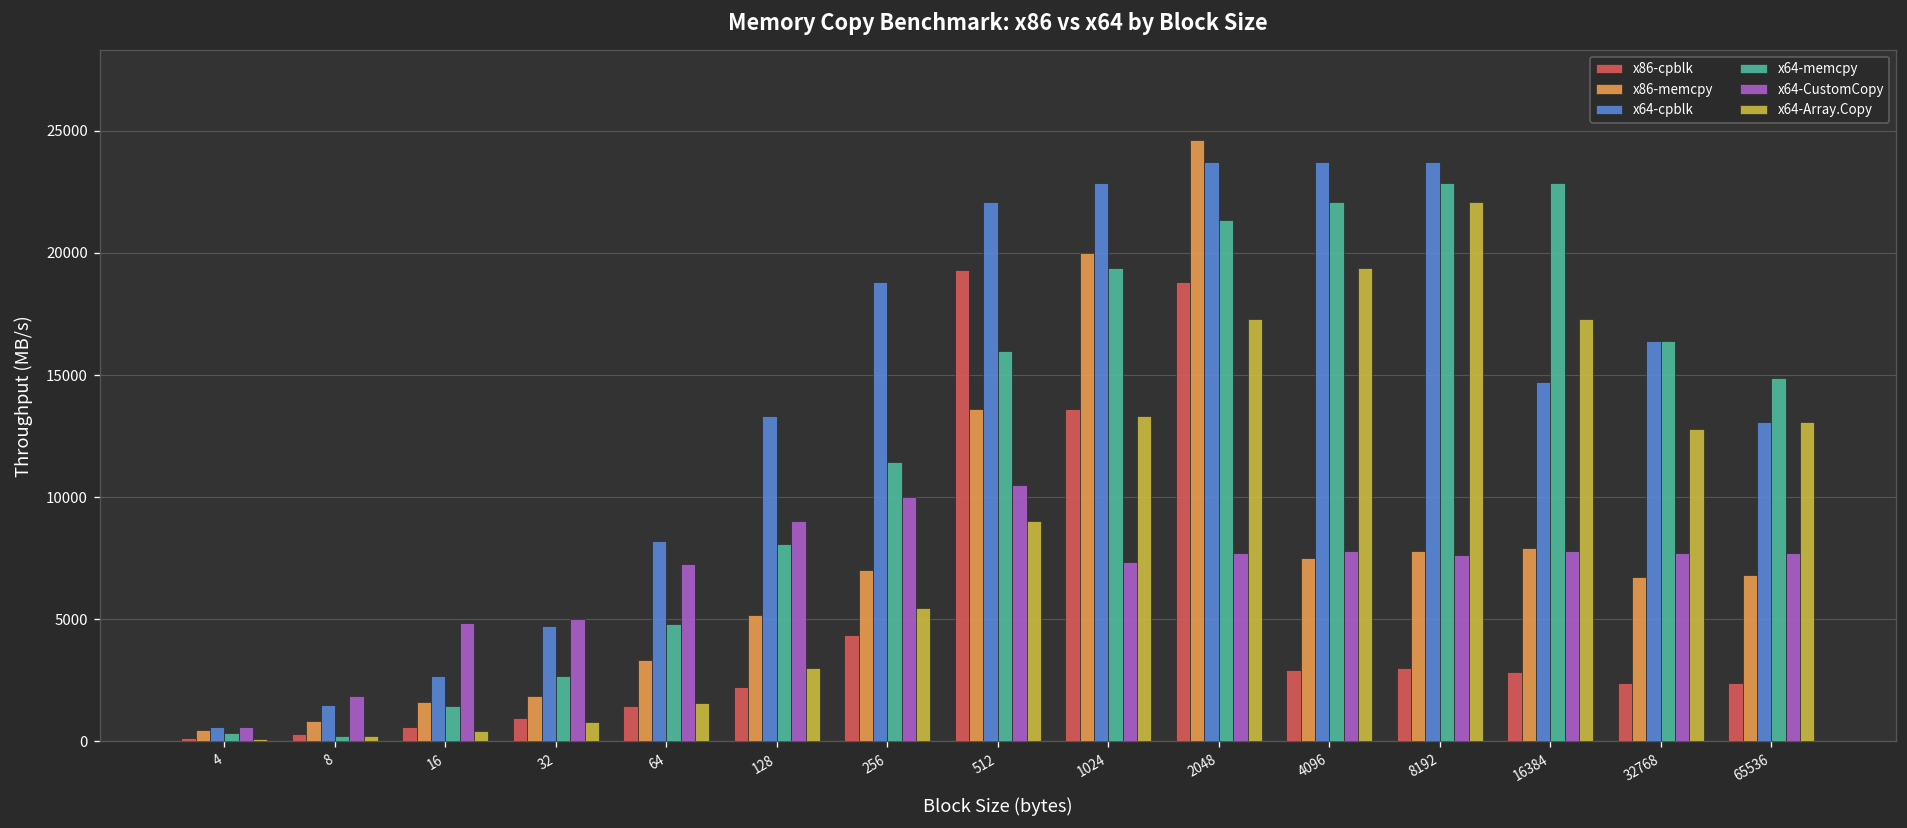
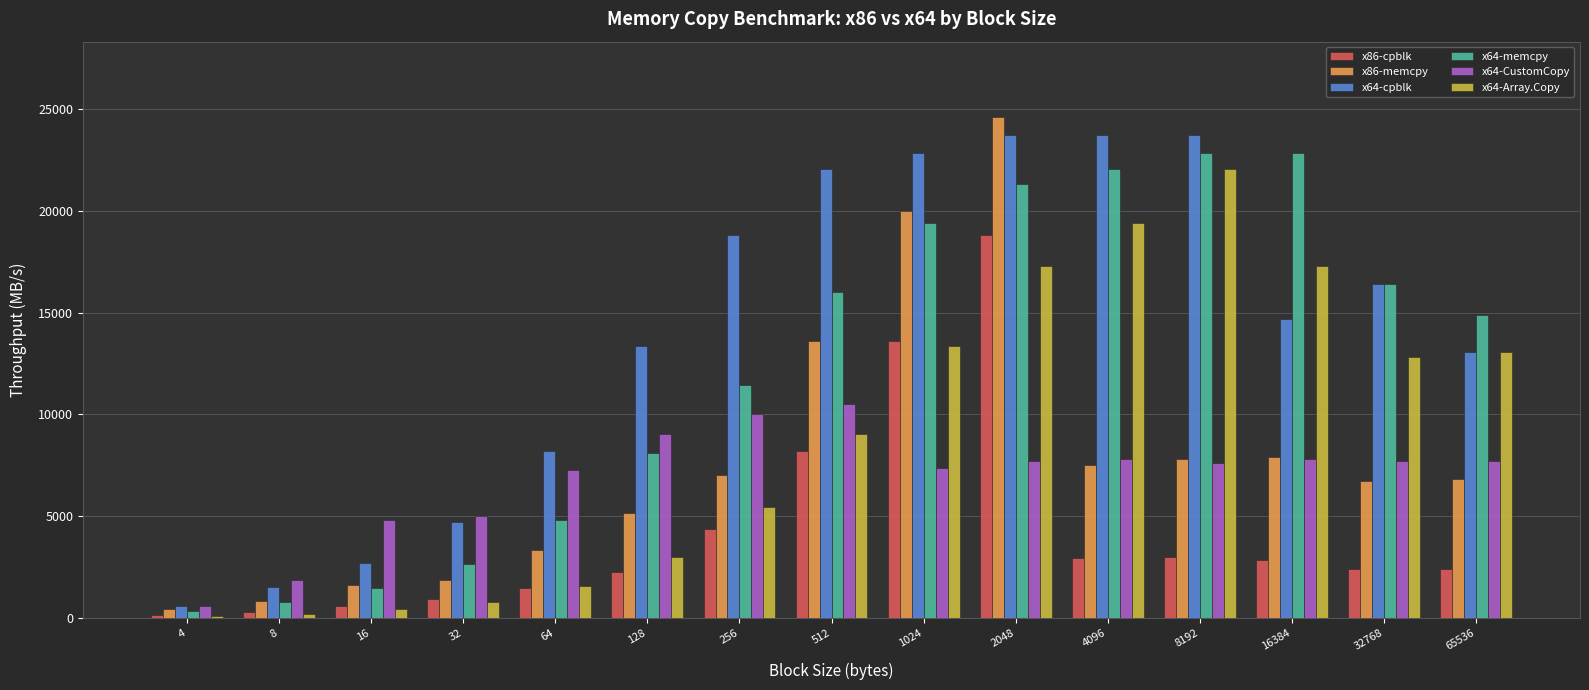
  {
    "x86-cpblk": {
      "4": 100,
      "8": 300,
      "16": 600,
      "32": 1000,
      "64": 1500,
      "128": 2200,
      "256": 4400,
-     "512": 19300,
+     "512": 8200,
      "1024": 13600,
      "2048": 18800,
      "4096": 2900,
      "8192": 3000,
      "16384": 2900,
      "32768": 2400,
      "65536": 2400
    },
    "x64-cpblk": {
      "4": 600,
      "8": 1500,
      "16": 2700,
      "32": 4700,
      "64": 8200,
      "128": 13300,
      "256": 18800,
      "512": 22100,
      "1024": 22900,
      "2048": 23700,
      "4096": 23700,
      "8192": 23700,
      "16384": 14700,
      "32768": 16400,
      "65536": 13100
    },
    "x64-memcpy": {
      "4": 300,
-     "8": 200,
+     "8": 800,
      "16": 1500,
      "32": 2700,
      "64": 4800,
      "128": 8100,
      "256": 11400,
      "512": 16000,
      "1024": 19400,
      "2048": 21300,
      "4096": 22100,
      "8192": 22900,
      "16384": 22900,
      "32768": 16400,
      "65536": 14900
    },
    "x64-CustomCopy": {
      "4": 600,
      "8": 1900,
      "16": 4800,
      "32": 5000,
      "64": 7300,
      "128": 9000,
      "256": 10000,
      "512": 10500,
      "1024": 7400,
      "2048": 7700,
      "4096": 7800,
      "8192": 7600,
      "16384": 7800,
      "32768": 7700,
      "65536": 7700
    }
  }
